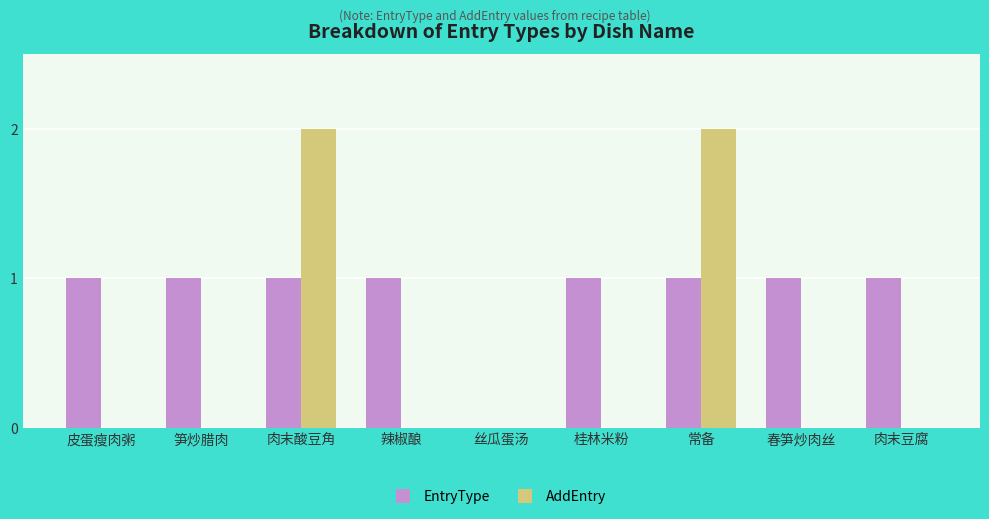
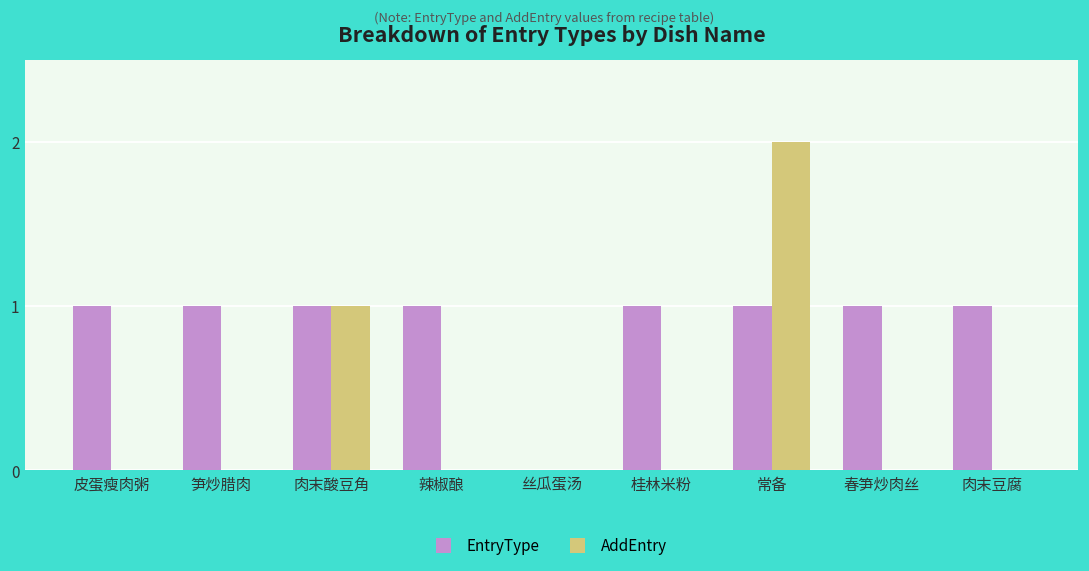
  {
    "EntryType": {
      "皮蛋瘦肉粥": 1,
      "笋炒腊肉": 1,
      "肉末酸豆角": 1,
      "辣椒酿": 1,
      "丝瓜蛋汤": 0,
      "桂林米粉": 1,
      "常备": 1,
      "春笋炒肉丝": 1,
      "肉末豆腐": 1
    },
    "AddEntry": {
      "皮蛋瘦肉粥": 0,
      "笋炒腊肉": 0,
-     "肉末酸豆角": 2,
+     "肉末酸豆角": 1,
      "辣椒酿": 0,
      "丝瓜蛋汤": 0,
      "桂林米粉": 0,
      "常备": 2,
      "春笋炒肉丝": 0,
      "肉末豆腐": 0
    }
  }
